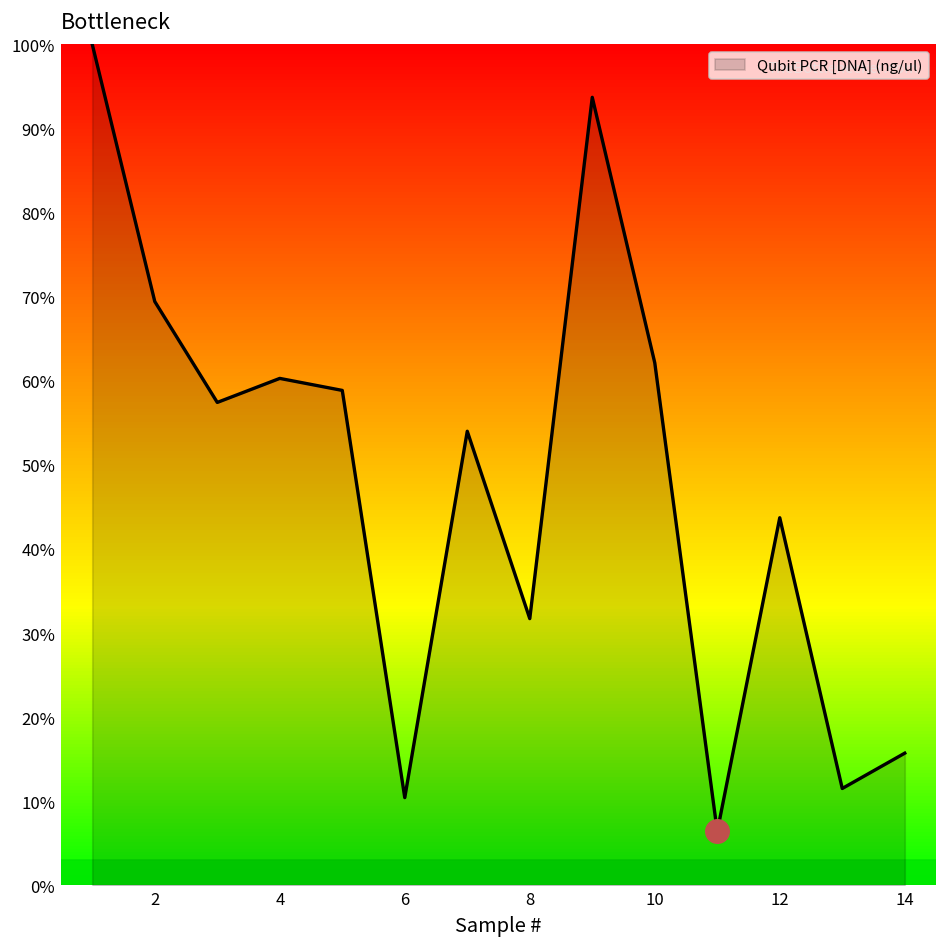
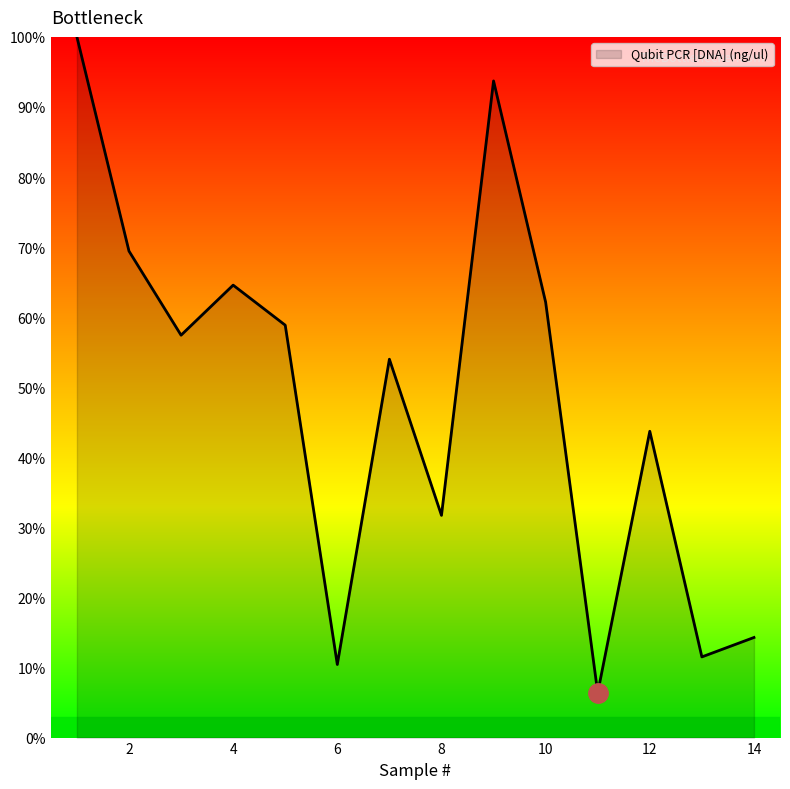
  {
    "Qubit PCR [DNA] (ng/ul)": {
      "2": "69%",
-     "4": "60%",
+     "4": "65%",
      "6": "10%",
      "8": "32%",
      "10": "62%",
      "12": "44%",
-     "14": "16%"
+     "14": "14%"
    }
  }
